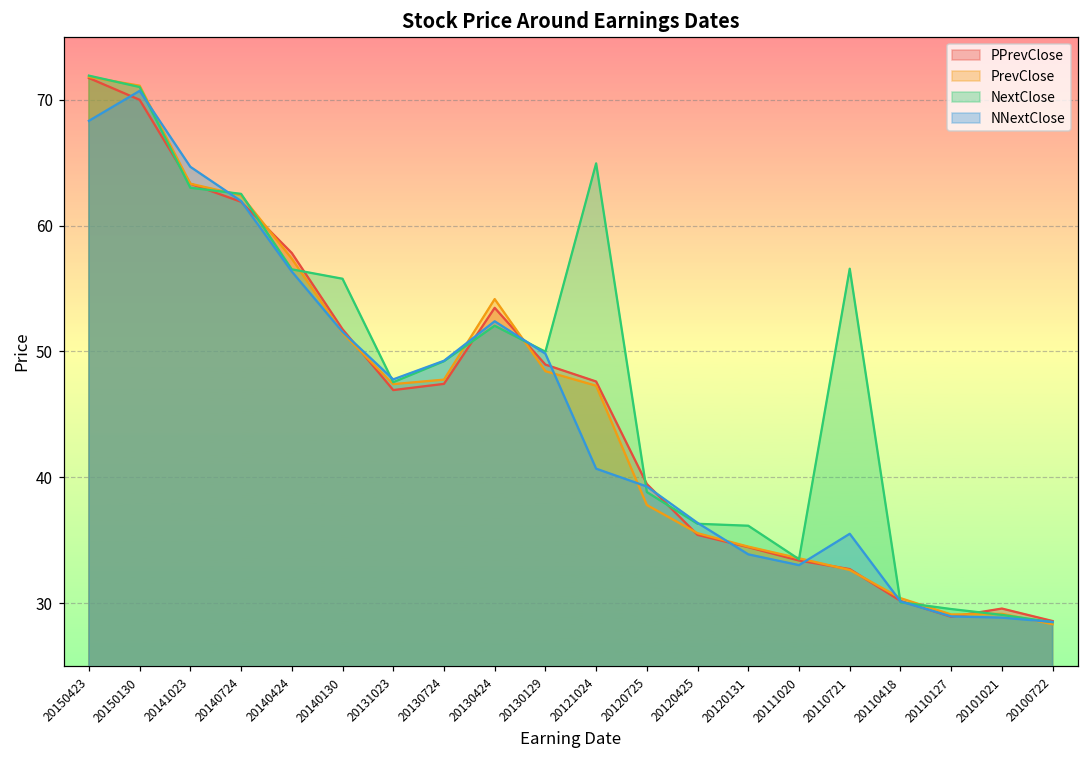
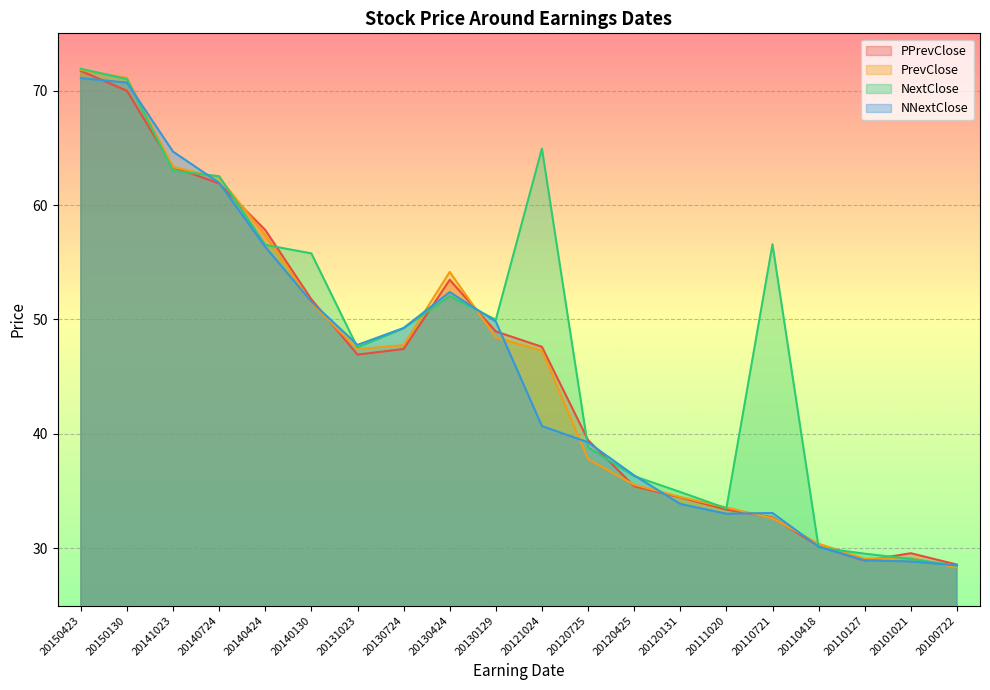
  {
    "NextClose": {
      "20141023": 63.0,
      "20140130": 55.8,
      "20130424": 52.0,
      "20121024": 64.9,
      "20120725": 38.8,
-     "20120131": 36.2,
+     "20120131": 34.9,
      "20110721": 56.6,
      "20110127": 29.5
    },
    "NNextClose": {
-     "20150423": 68.3,
+     "20150423": 71.1,
      "20150130": 70.7,
      "20141023": 64.7,
      "20131023": 47.8,
      "20130424": 52.4,
      "20121024": 40.7,
      "20120131": 33.9,
      "20111020": 33.0,
-     "20110721": 35.5
+     "20110721": 33.1
    }
  }
